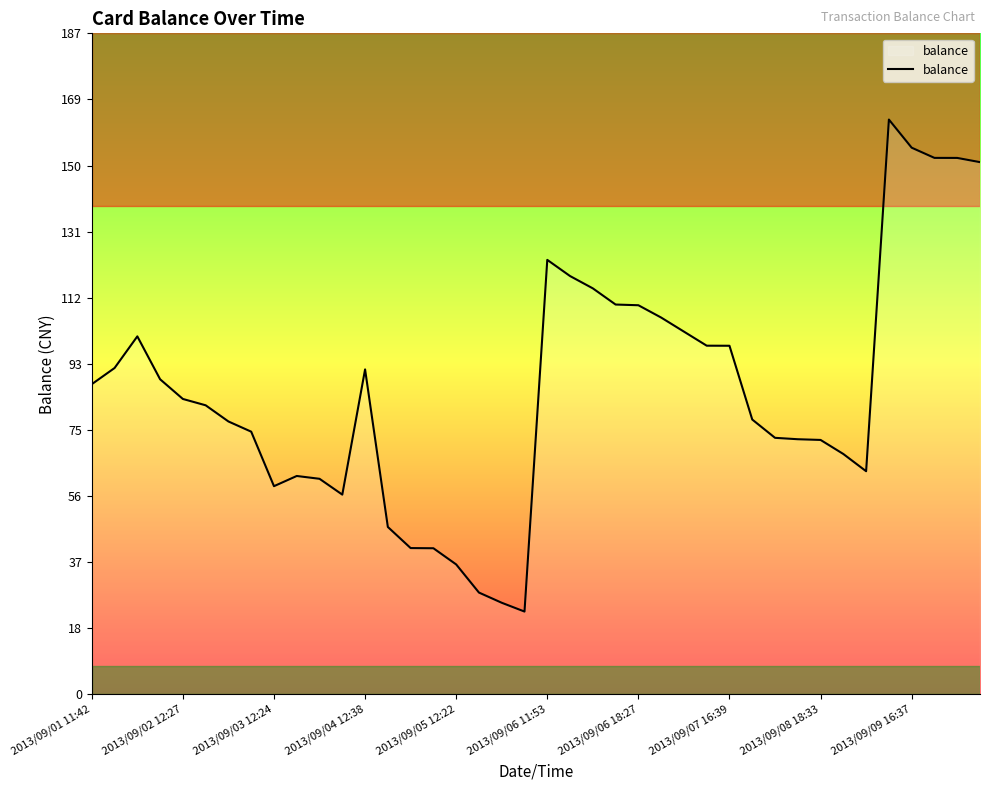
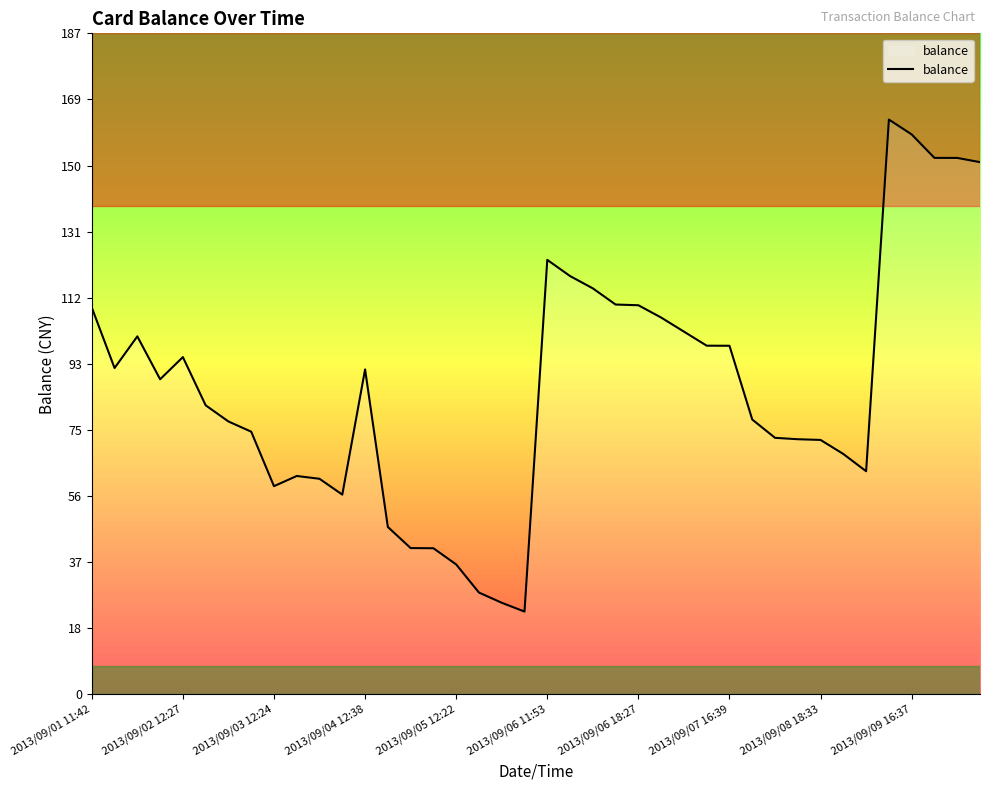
  {
-   "2013/09/01 11:42": 88,
-   "2013/09/02 12:27": 84,
+   "2013/09/01 11:42": 110,
+   "2013/09/02 12:27": 96,
    "2013/09/03 12:24": 59,
    "2013/09/04 12:38": 92,
    "2013/09/05 12:22": 37,
    "2013/09/06 11:53": 124,
    "2013/09/06 18:27": 111,
    "2013/09/07 16:39": 99,
    "2013/09/08 18:33": 72,
-   "2013/09/09 16:37": 155
+   "2013/09/09 16:37": 159
  }
